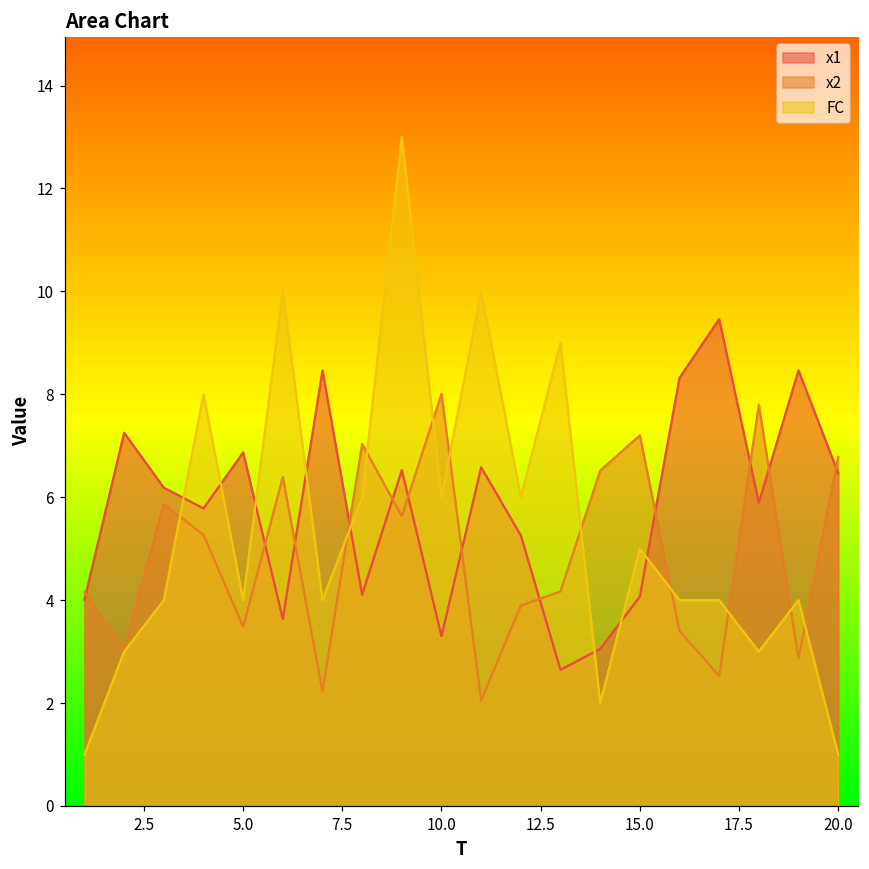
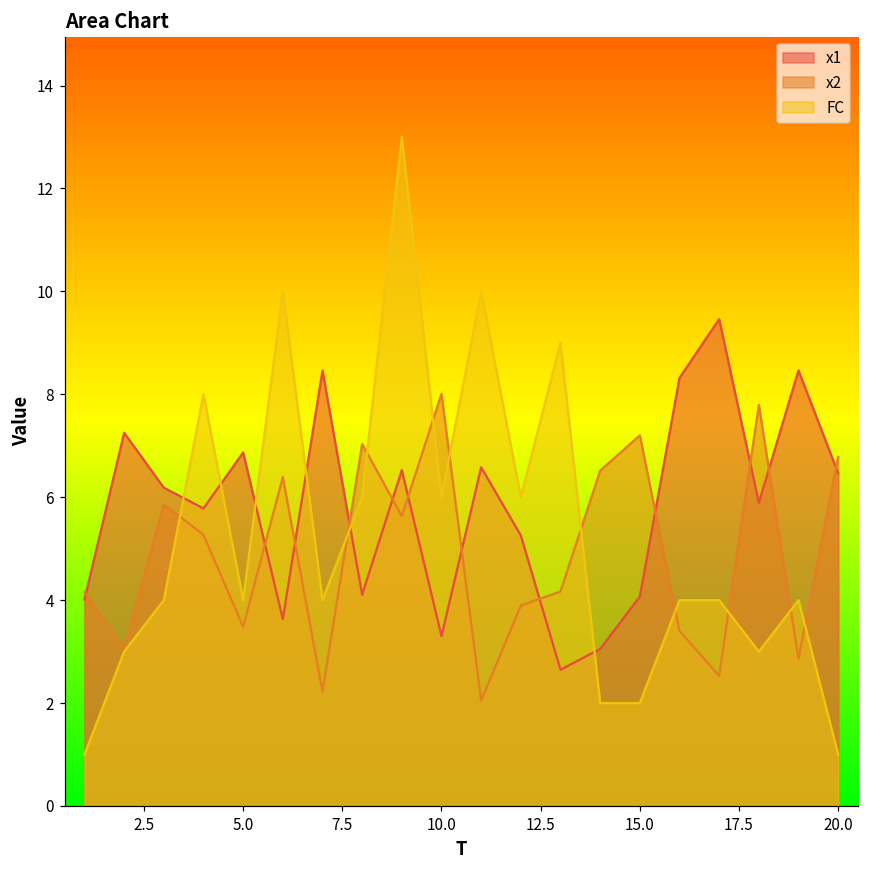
  {
    "FC": {
      "5.0": 4,
      "10.0": 6,
-     "15.0": 5,
+     "15.0": 2,
      "20.0": 1
    }
  }
